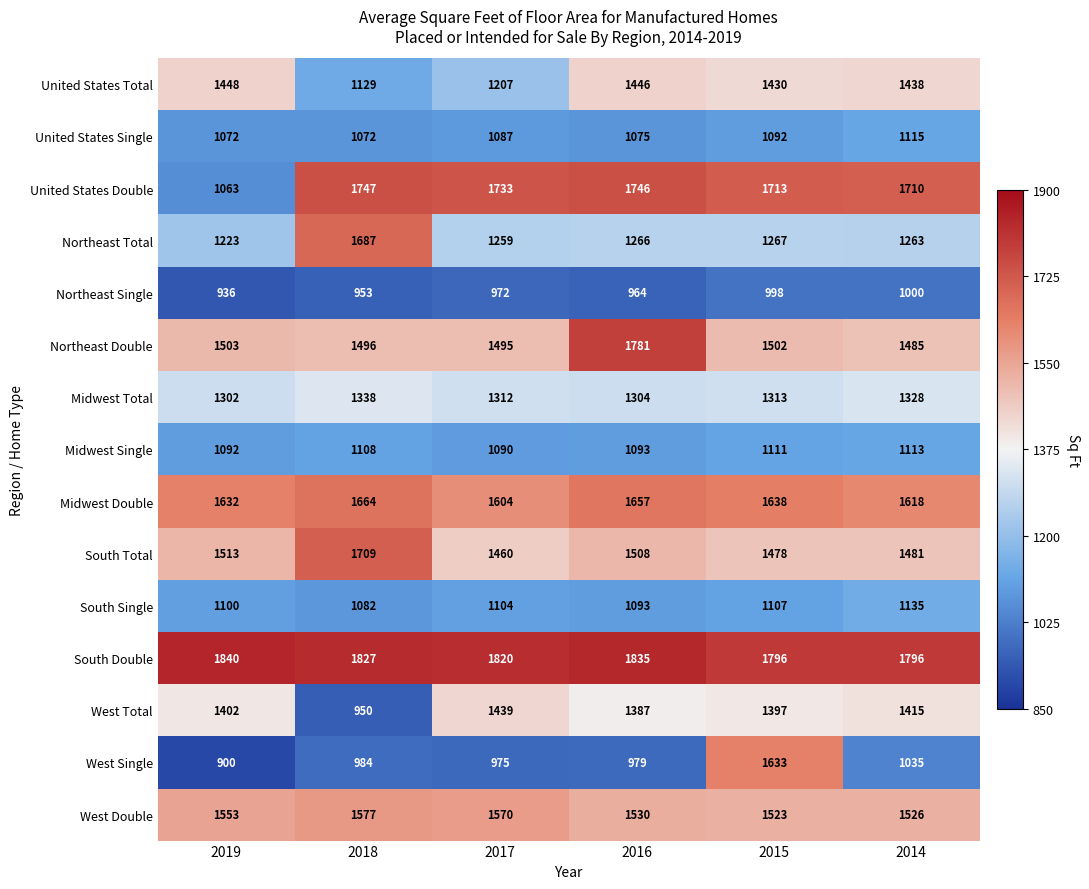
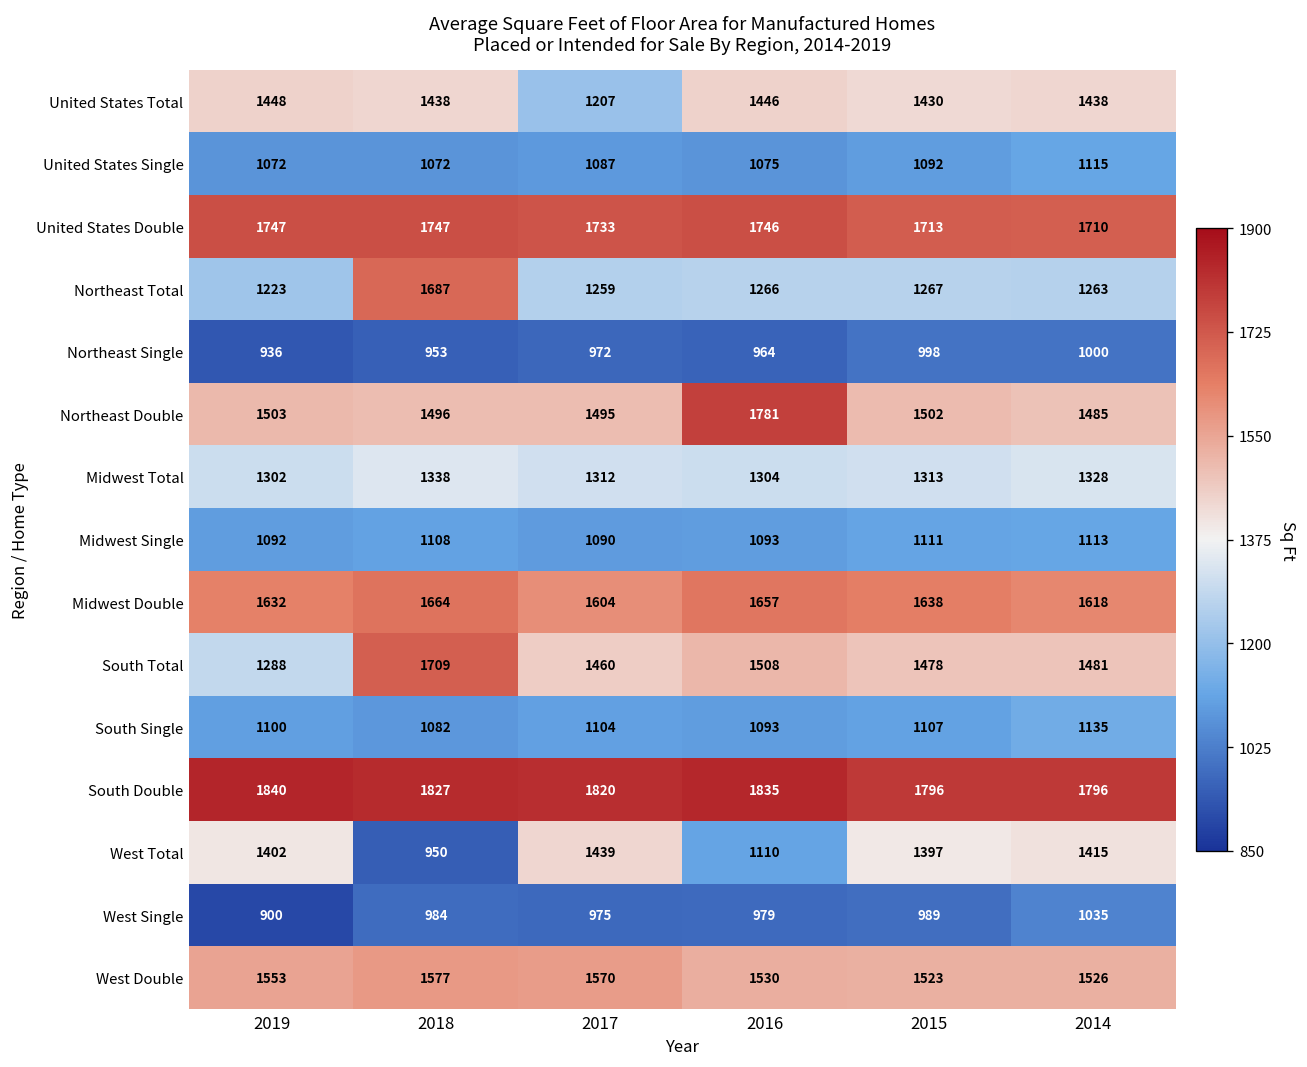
  {
    "United States Total": {
      "2019": 1448,
-     "2018": 1129,
+     "2018": 1438,
      "2017": 1207,
      "2016": 1446,
      "2015": 1430,
      "2014": 1438
    },
    "United States Single": {
      "2019": 1072,
      "2018": 1072,
      "2017": 1087,
      "2016": 1075,
      "2015": 1092,
      "2014": 1115
    },
    "United States Double": {
-     "2019": 1063,
+     "2019": 1747,
      "2018": 1747,
      "2017": 1733,
      "2016": 1746,
      "2015": 1713,
      "2014": 1710
    },
    "Northeast Total": {
      "2019": 1223,
      "2018": 1687,
      "2017": 1259,
      "2016": 1266,
      "2015": 1267,
      "2014": 1263
    },
    "Northeast Single": {
      "2019": 936,
      "2018": 953,
      "2017": 972,
      "2016": 964,
      "2015": 998,
      "2014": 1000
    },
    "Northeast Double": {
      "2019": 1503,
      "2018": 1496,
      "2017": 1495,
      "2016": 1781,
      "2015": 1502,
      "2014": 1485
    },
    "Midwest Total": {
      "2019": 1302,
      "2018": 1338,
      "2017": 1312,
      "2016": 1304,
      "2015": 1313,
      "2014": 1328
    },
    "Midwest Single": {
      "2019": 1092,
      "2018": 1108,
      "2017": 1090,
      "2016": 1093,
      "2015": 1111,
      "2014": 1113
    },
    "Midwest Double": {
      "2019": 1632,
      "2018": 1664,
      "2017": 1604,
      "2016": 1657,
      "2015": 1638,
      "2014": 1618
    },
    "South Total": {
-     "2019": 1513,
+     "2019": 1288,
      "2018": 1709,
      "2017": 1460,
      "2016": 1508,
      "2015": 1478,
      "2014": 1481
    },
    "South Single": {
      "2019": 1100,
      "2018": 1082,
      "2017": 1104,
      "2016": 1093,
      "2015": 1107,
      "2014": 1135
    },
    "South Double": {
      "2019": 1840,
      "2018": 1827,
      "2017": 1820,
      "2016": 1835,
      "2015": 1796,
      "2014": 1796
    },
    "West Total": {
      "2019": 1402,
      "2018": 950,
      "2017": 1439,
-     "2016": 1387,
+     "2016": 1110,
      "2015": 1397,
      "2014": 1415
    },
    "West Single": {
      "2019": 900,
      "2018": 984,
      "2017": 975,
      "2016": 979,
-     "2015": 1633,
+     "2015": 989,
      "2014": 1035
    },
    "West Double": {
      "2019": 1553,
      "2018": 1577,
      "2017": 1570,
      "2016": 1530,
      "2015": 1523,
      "2014": 1526
    }
  }
